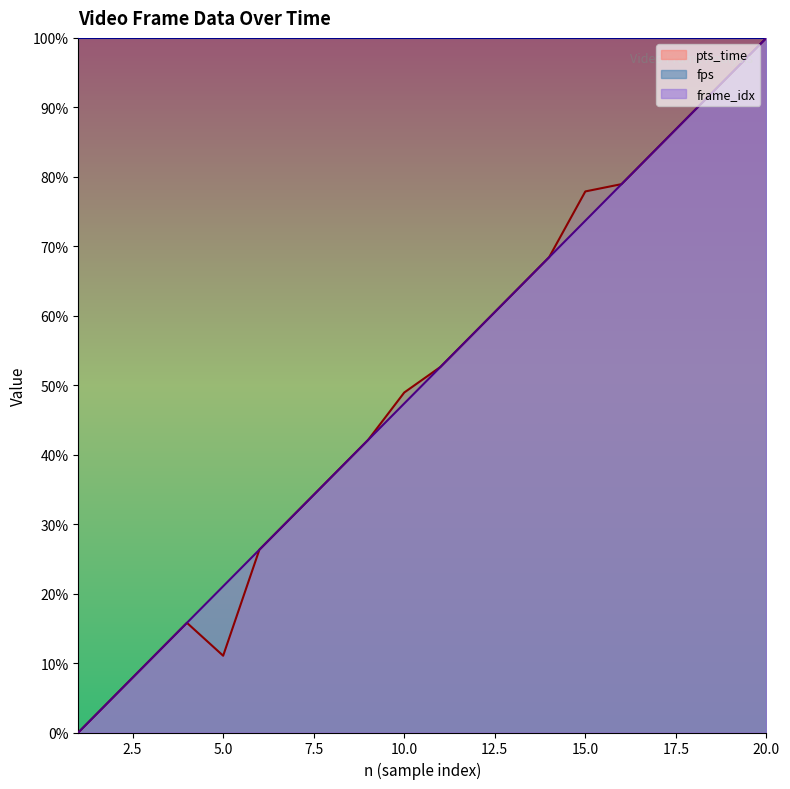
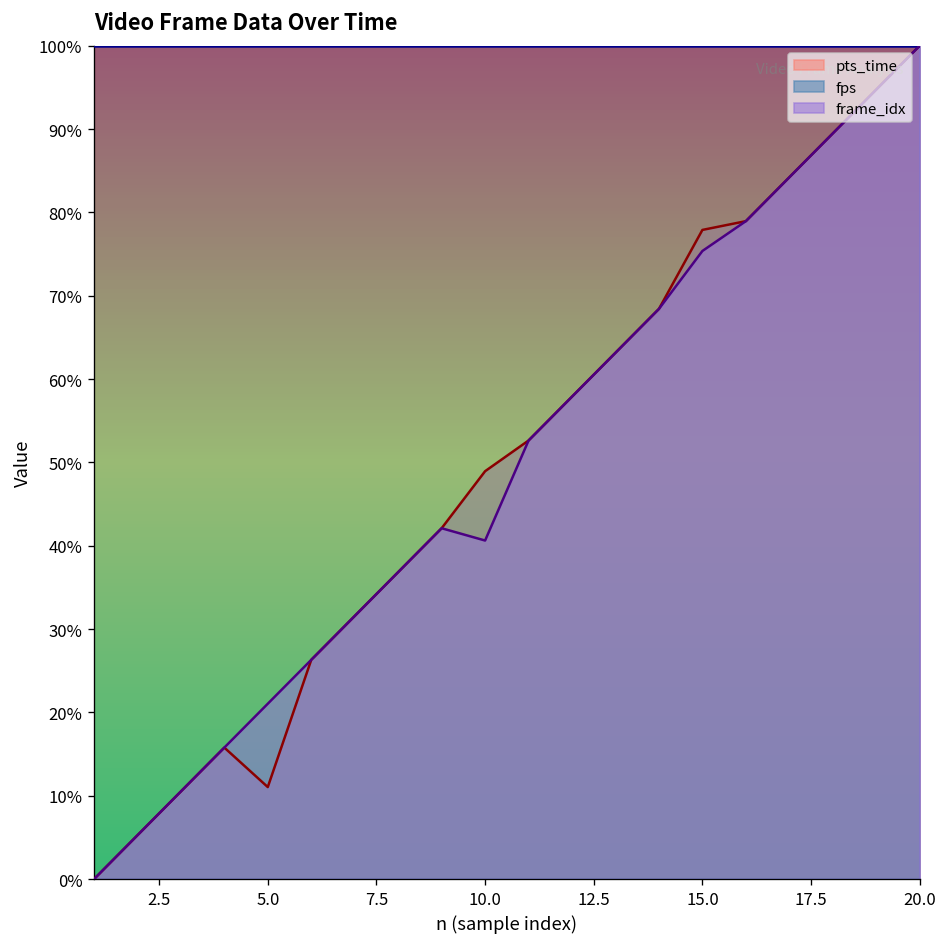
  {
    "pts_time": {
      "5.0": "11%",
      "10.0": "49%",
      "15.0": "78%"
    },
    "fps": {
      "5.0": "100%",
      "10.0": "100%",
      "15.0": "100%"
    },
    "frame_idx": {
      "5.0": "21%",
-     "10.0": "47%",
-     "15.0": "74%"
+     "10.0": "41%",
+     "15.0": "75%"
    }
  }
